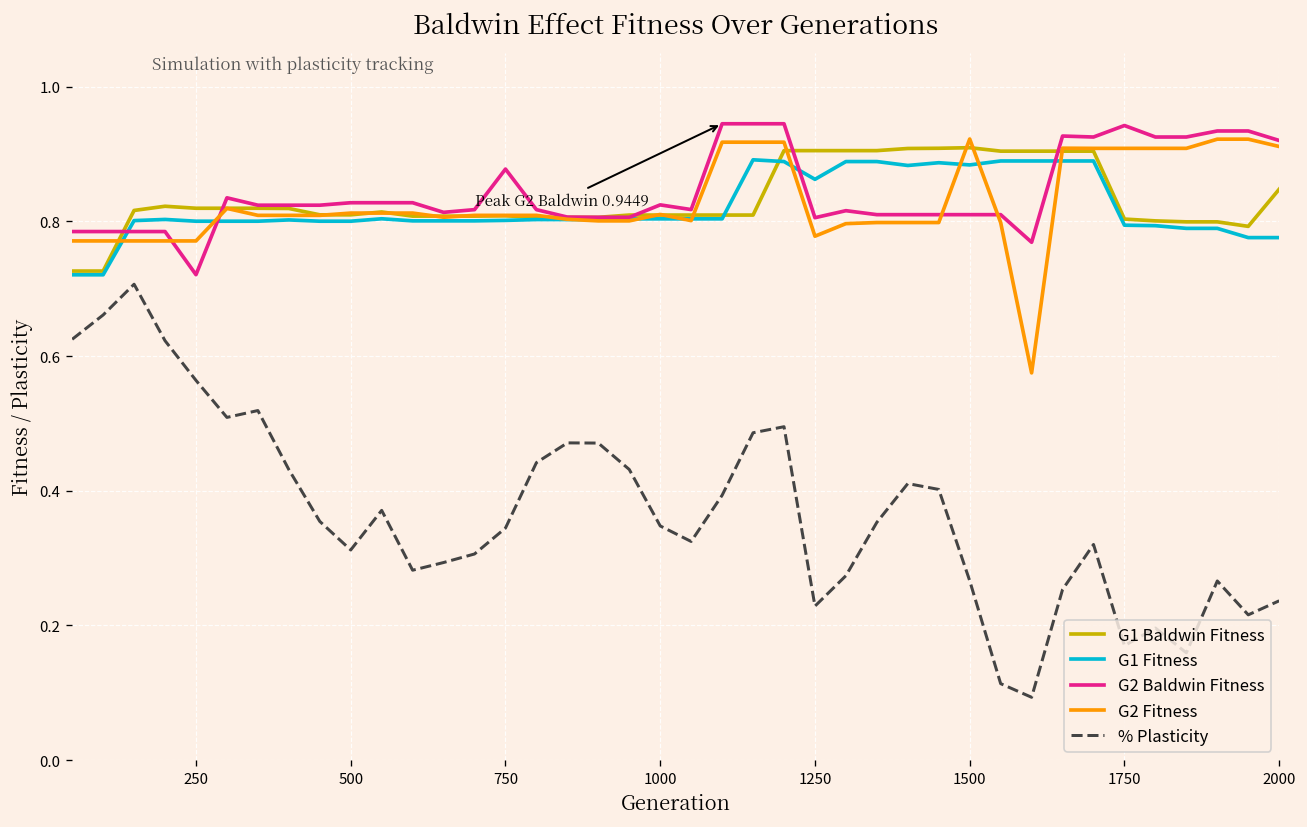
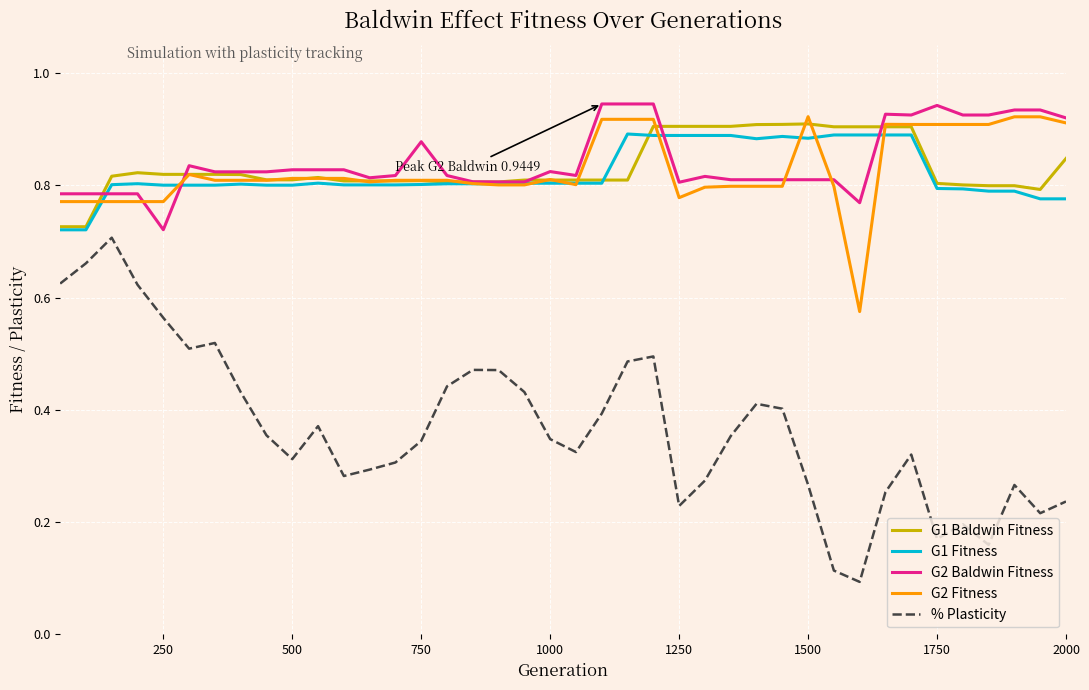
  {
    "G1 Baldwin Fitness": {
      "250": 0.82,
      "1250": 0.91,
      "1500": 0.91,
      "1750": 0.80,
      "2000": 0.85
    },
    "G1 Fitness": {
      "250": 0.80,
      "500": 0.80,
      "750": 0.80,
      "1000": 0.80,
-     "1250": 0.86,
+     "1250": 0.89,
      "1500": 0.88,
      "1750": 0.79,
      "2000": 0.78
    },
    "G2 Baldwin Fitness": {
      "250": 0.72,
      "500": 0.83,
      "1250": 0.81,
      "1500": 0.81,
      "1750": 0.94,
      "2000": 0.92
    },
    "G2 Fitness": {
      "250": 0.77,
      "1250": 0.78,
      "1500": 0.92,
      "1750": 0.91,
      "2000": 0.91
    },
    "% Plasticity": {
      "250": 0.56,
      "500": 0.31,
      "750": 0.34,
      "1000": 0.35,
      "1250": 0.23,
      "1500": 0.27,
      "2000": 0.24
    }
  }
